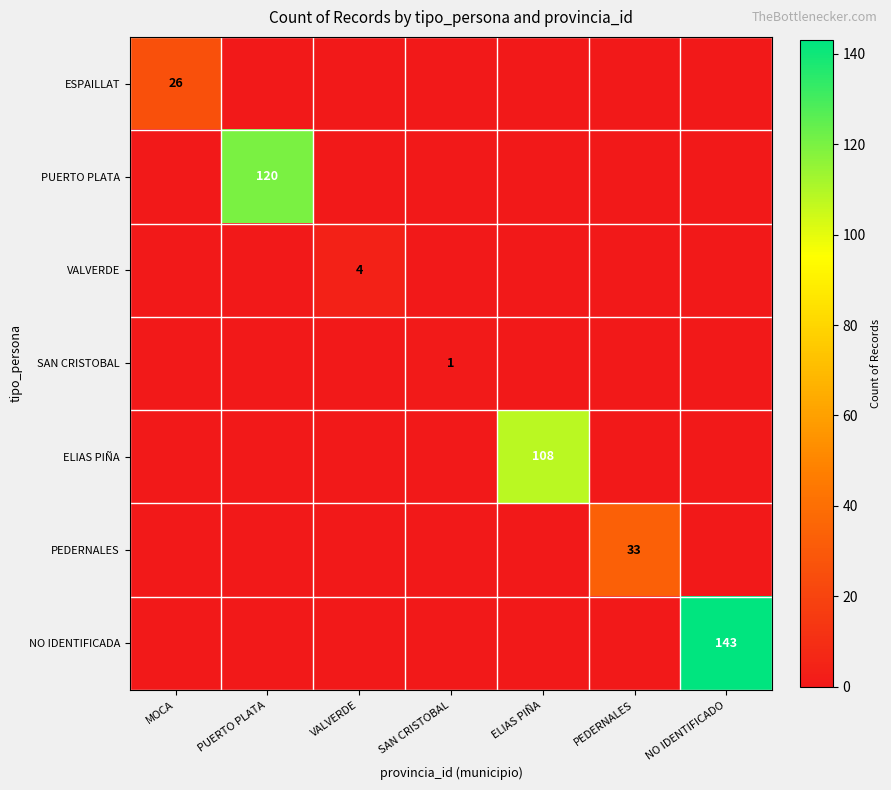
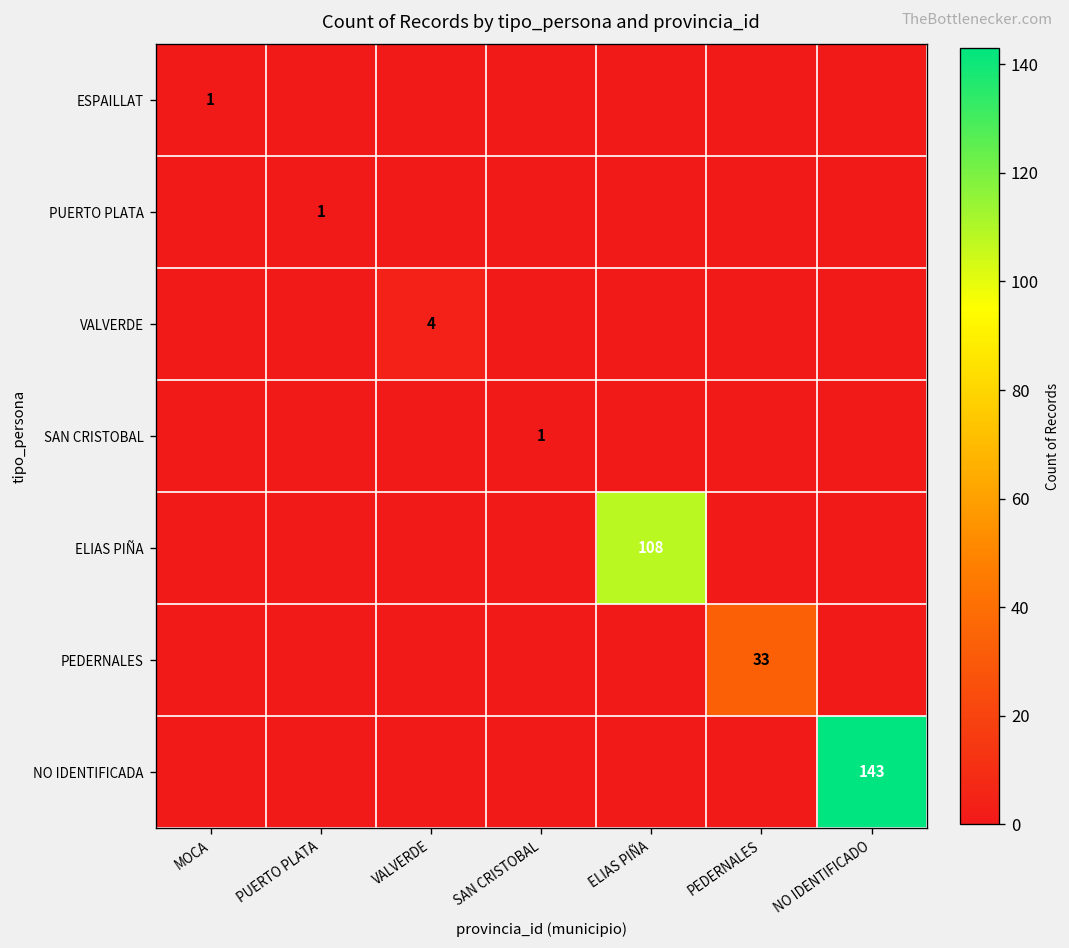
  {
    "ESPAILLAT": {
-     "MOCA": 26
+     "MOCA": 1
    },
    "PUERTO PLATA": {
-     "PUERTO PLATA": 120
+     "PUERTO PLATA": 1
    },
    "VALVERDE": {
      "VALVERDE": 4
    },
    "SAN CRISTOBAL": {
      "SAN CRISTOBAL": 1
    },
    "ELIAS PIÑA": {
      "ELIAS PIÑA": 108
    },
    "PEDERNALES": {
      "PEDERNALES": 33
    },
    "NO IDENTIFICADA": {
      "NO IDENTIFICADO": 143
    }
  }
